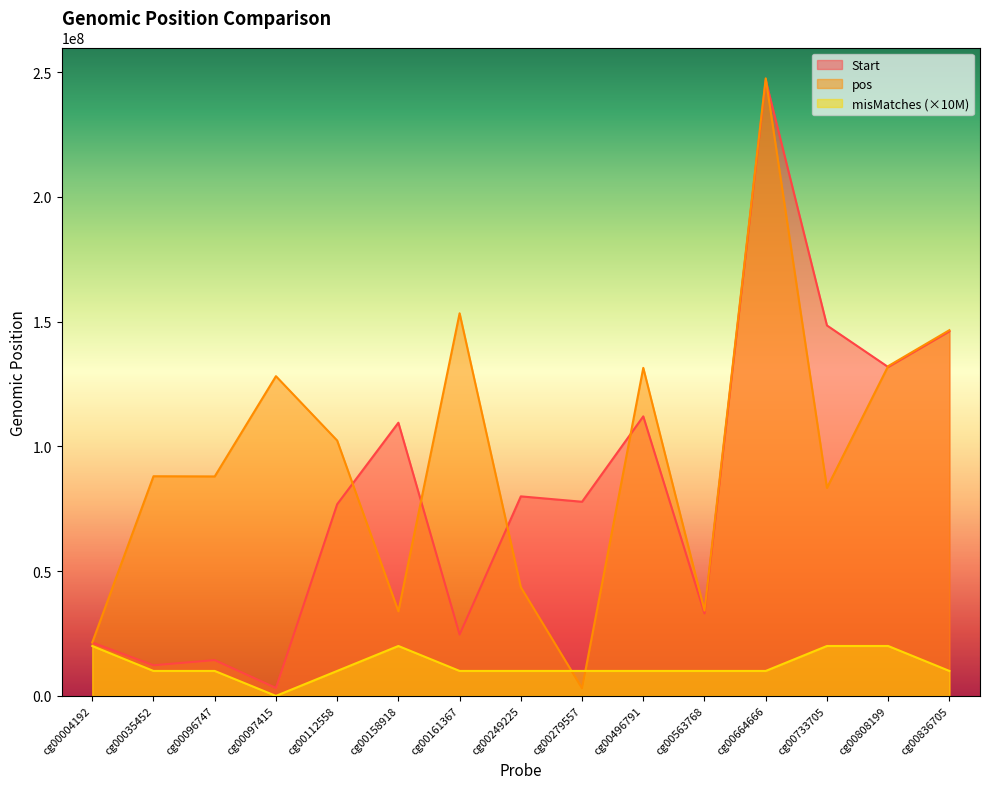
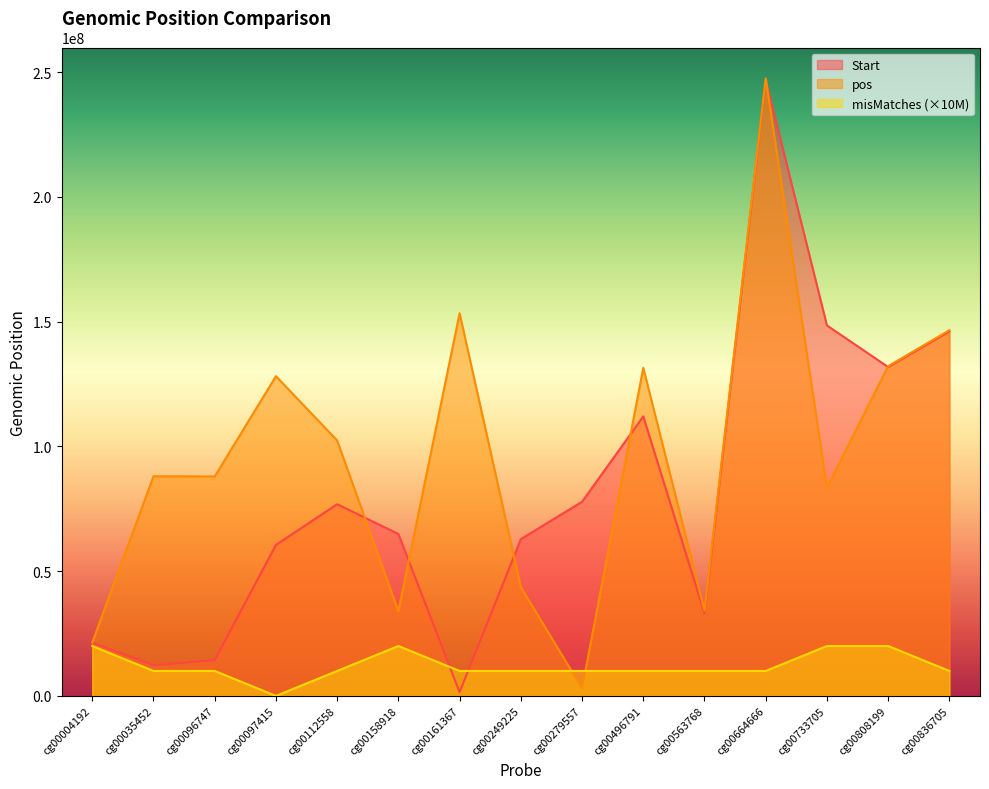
  {
    "Start": {
      "cg00035452": 12000000,
      "cg00096747": 14000000,
-     "cg00097415": 3000000,
+     "cg00097415": 61000000,
      "cg00112558": 77000000,
-     "cg00158918": 109000000,
-     "cg00161367": 25000000,
-     "cg00249225": 80000000,
+     "cg00158918": 65000000,
+     "cg00161367": 1000000,
+     "cg00249225": 63000000,
      "cg00279557": 78000000,
      "cg00496791": 112000000,
      "cg00563768": 33000000,
      "cg00733705": 148000000
    }
  }
